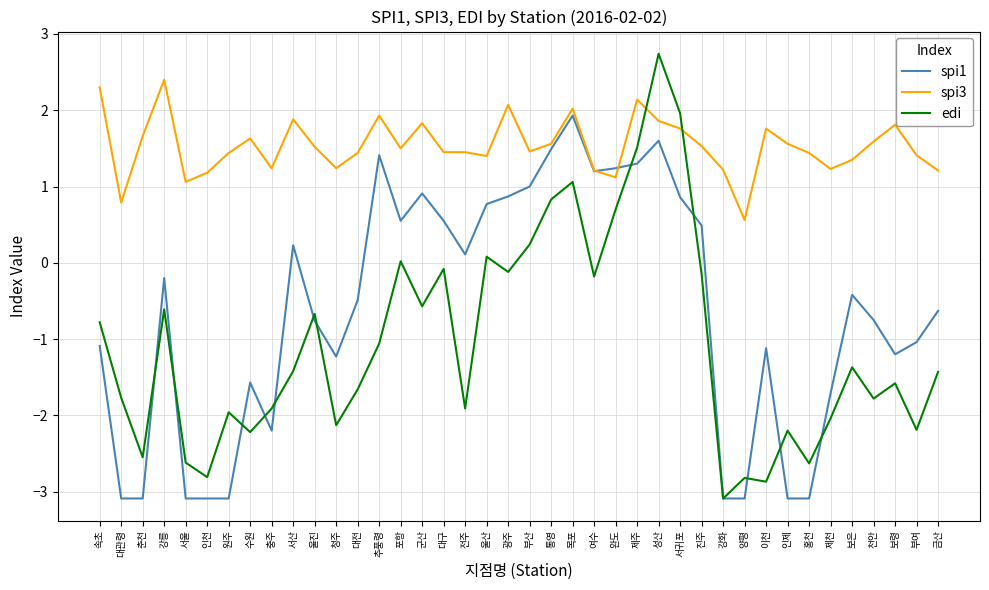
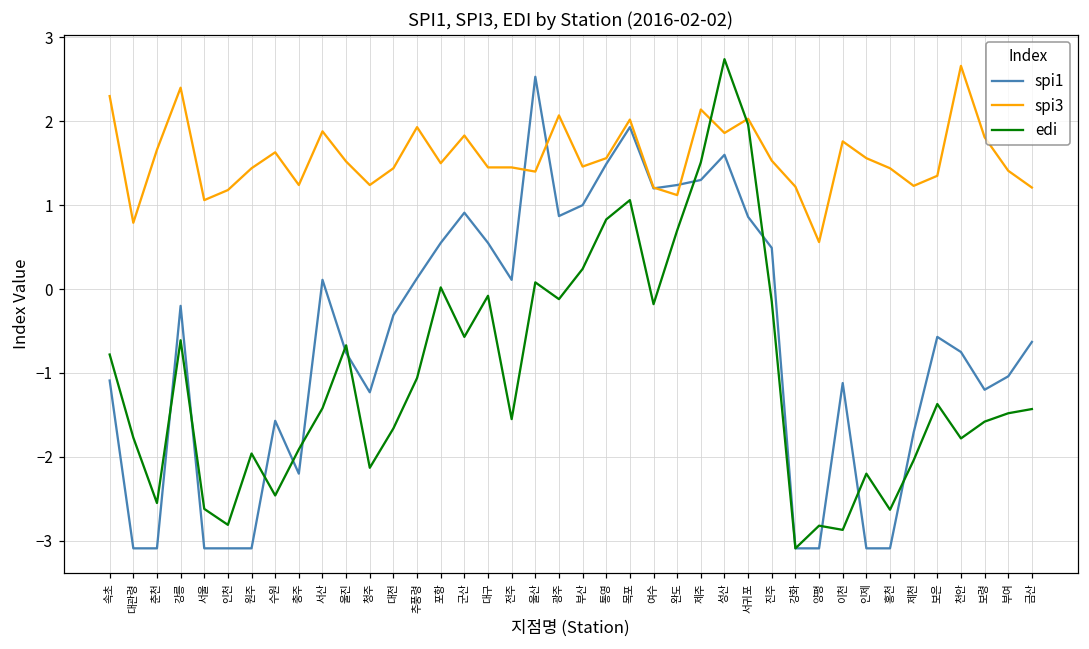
  {
    "spi1": {
      "속초": -1.1,
      "대관령": -3.1,
      "춘천": -3.1,
      "강릉": -0.2,
      "서울": -3.1,
      "인천": -3.1,
      "원주": -3.1,
      "수원": -1.6,
      "충주": -2.2,
-     "서산": 0.2,
+     "서산": 0.1,
      "울진": -0.8,
      "청주": -1.2,
-     "대전": -0.5,
-     "추풍령": 1.4,
+     "대전": -0.3,
+     "추풍령": 0.1,
      "포항": 0.6,
      "군산": 0.9,
      "대구": 0.6,
      "전주": 0.1,
-     "울산": 0.8,
+     "울산": 2.5,
      "광주": 0.9,
      "부산": 1.0,
      "통영": 1.5,
      "목포": 1.9,
      "완도": 1.2,
      "제주": 1.3,
      "성산": 1.6,
      "서귀포": 0.9,
      "진주": 0.5,
      "양평": -3.1,
      "이천": -1.1,
      "인제": -3.1,
      "홍천": -3.1,
      "제천": -1.7,
-     "보은": -0.4,
+     "보은": -0.6,
      "천안": -0.8,
      "보령": -1.2,
      "부여": -1.0,
      "금산": -0.6
    },
    "spi3": {
      "속초": 2.3,
      "대관령": 0.8,
      "춘천": 1.7,
      "강릉": 2.4,
      "서울": 1.1,
      "인천": 1.2,
      "원주": 1.4,
      "수원": 1.6,
      "충주": 1.2,
      "서산": 1.9,
      "울진": 1.5,
      "청주": 1.2,
      "대전": 1.4,
      "추풍령": 1.9,
      "포항": 1.5,
      "군산": 1.8,
      "대구": 1.5,
      "전주": 1.5,
      "울산": 1.4,
      "광주": 2.1,
      "부산": 1.5,
      "통영": 1.6,
      "목포": 2.0,
      "완도": 1.1,
      "제주": 2.1,
      "성산": 1.9,
-     "서귀포": 1.8,
+     "서귀포": 2.0,
      "진주": 1.5,
      "강화": 1.2,
      "양평": 0.6,
      "이천": 1.8,
      "인제": 1.6,
      "홍천": 1.4,
      "제천": 1.2,
      "보은": 1.4,
-     "천안": 1.6,
+     "천안": 2.7,
      "보령": 1.8,
      "부여": 1.4,
      "금산": 1.2
    },
    "edi": {
      "속초": -0.8,
      "대관령": -1.8,
      "춘천": -2.6,
      "강릉": -0.6,
      "서울": -2.6,
      "인천": -2.8,
      "원주": -2.0,
-     "수원": -2.2,
+     "수원": -2.5,
      "충주": -1.9,
      "서산": -1.4,
      "울진": -0.7,
      "청주": -2.1,
      "대전": -1.7,
      "추풍령": -1.1,
      "포항": 0.0,
      "군산": -0.6,
      "대구": -0.1,
-     "전주": -1.9,
+     "전주": -1.6,
      "울산": 0.1,
      "광주": -0.1,
      "부산": 0.2,
      "통영": 0.8,
      "목포": 1.1,
      "여수": -0.2,
      "완도": 0.7,
      "제주": 1.5,
      "성산": 2.7,
      "서귀포": 2.0,
      "진주": -0.2,
      "양평": -2.8,
      "이천": -2.9,
      "인제": -2.2,
      "홍천": -2.6,
      "제천": -2.0,
      "보은": -1.4,
      "천안": -1.8,
      "보령": -1.6,
-     "부여": -2.2,
+     "부여": -1.5,
      "금산": -1.4
    }
  }
